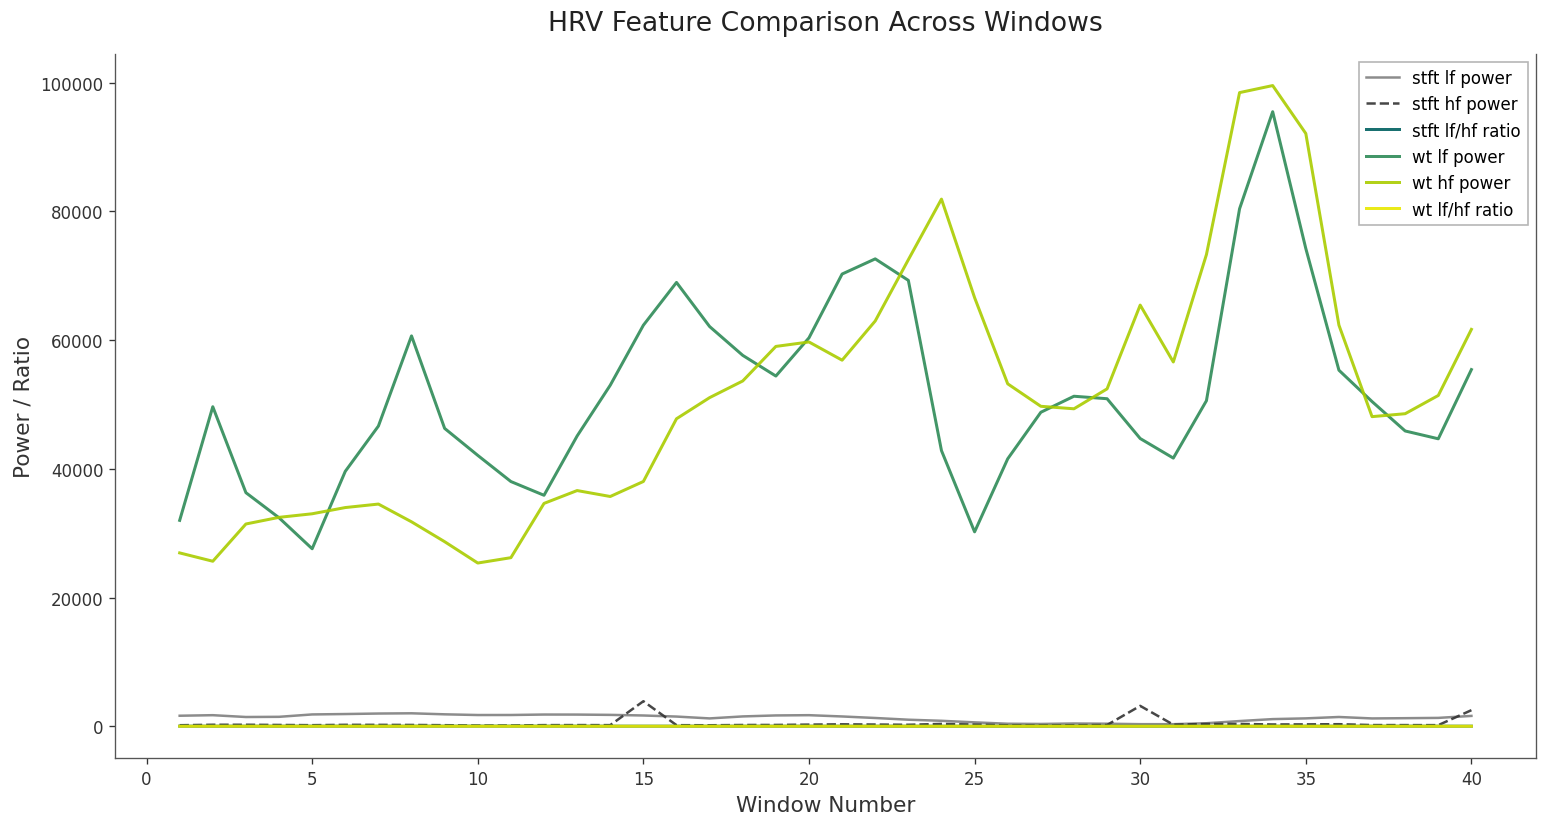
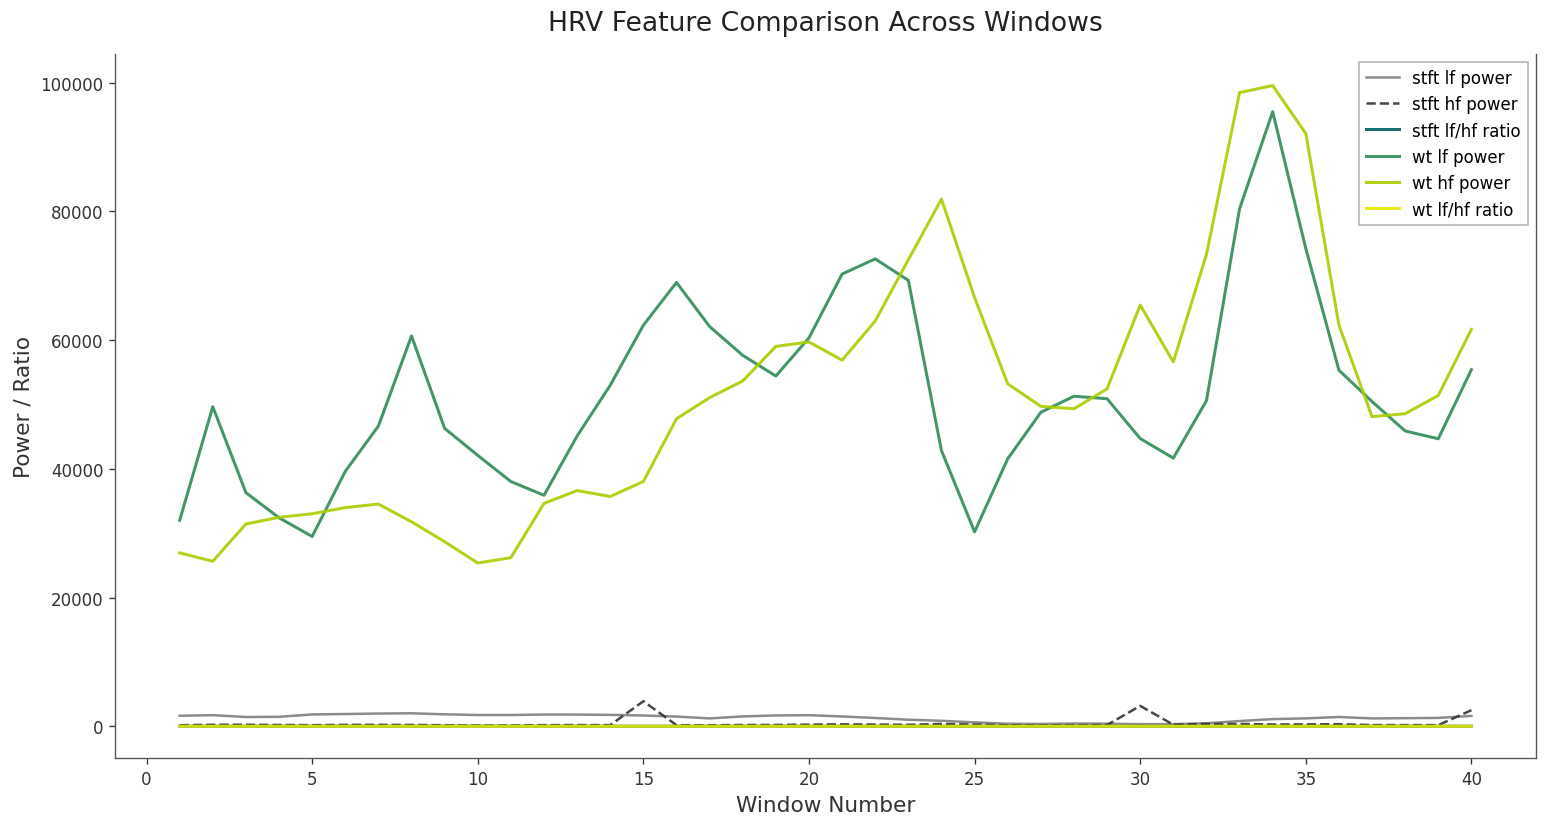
  {
    "stft lf power": {
      "5": 2000,
      "10": 2000,
      "15": 2000,
      "20": 2000,
      "35": 1000,
      "40": 2000
    },
    "stft hf power": {
      "15": 4000,
      "30": 3000,
      "40": 2000
    },
    "wt lf/hf ratio": {
      "15": 0,
      "40": 0
    },
    "wt lf power": {
-     "5": 28000,
+     "5": 29000,
      "10": 42000,
      "15": 62000,
      "20": 60000,
      "25": 30000,
      "30": 45000,
      "35": 74000,
      "40": 55000
    },
    "wt hf power": {
      "5": 33000,
      "10": 25000,
      "15": 38000,
      "20": 60000,
      "25": 67000,
      "30": 65000,
      "35": 92000,
      "40": 62000
    }
  }
